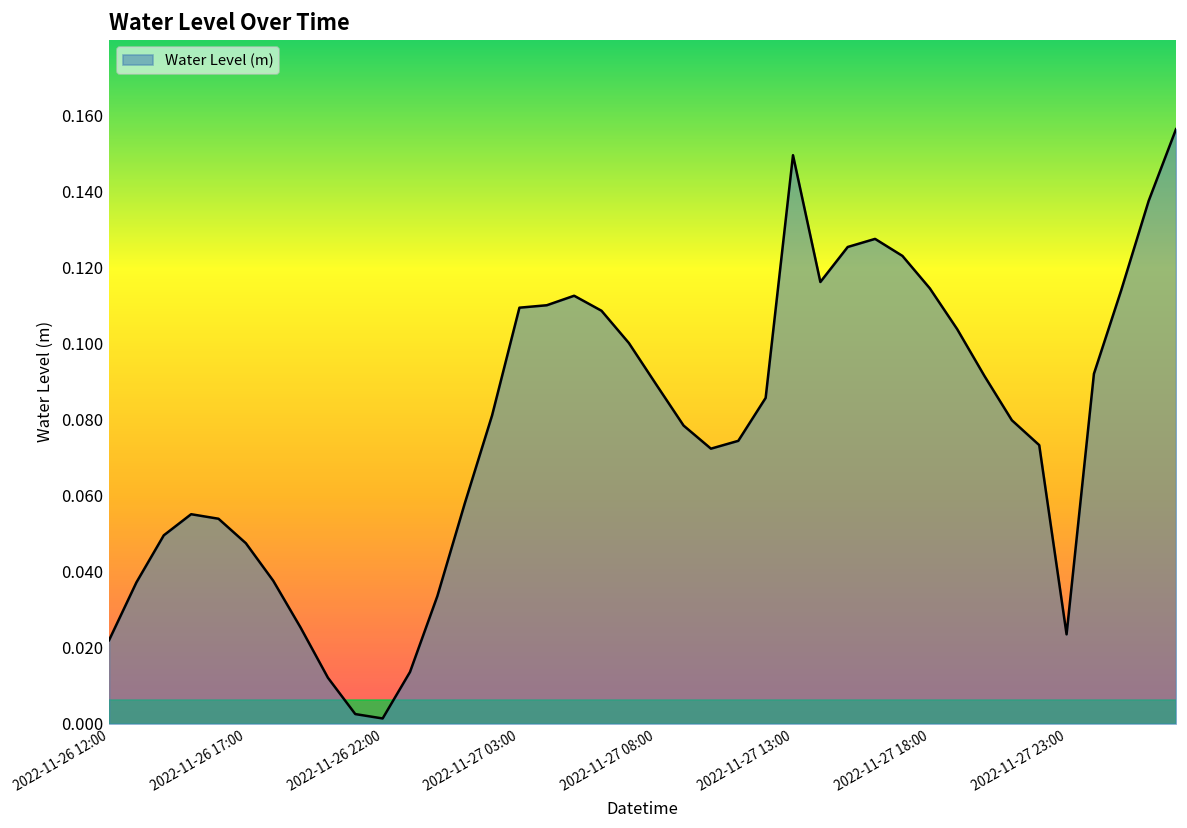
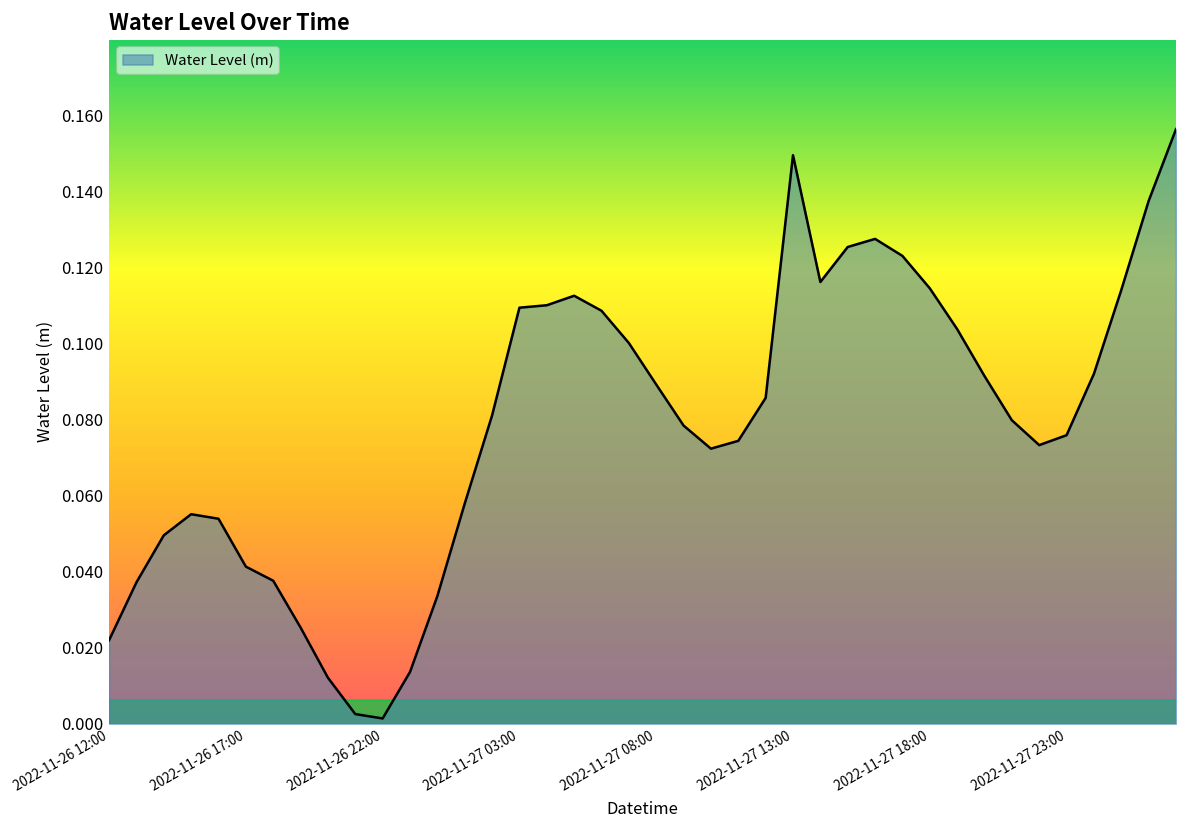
  {
    "2022-11-26 12:00": 0.022,
-   "2022-11-26 17:00": 0.047,
+   "2022-11-26 17:00": 0.041,
    "2022-11-27 03:00": 0.109,
    "2022-11-27 08:00": 0.089,
    "2022-11-27 13:00": 0.150,
    "2022-11-27 18:00": 0.115,
-   "2022-11-27 23:00": 0.023
+   "2022-11-27 23:00": 0.076
  }
